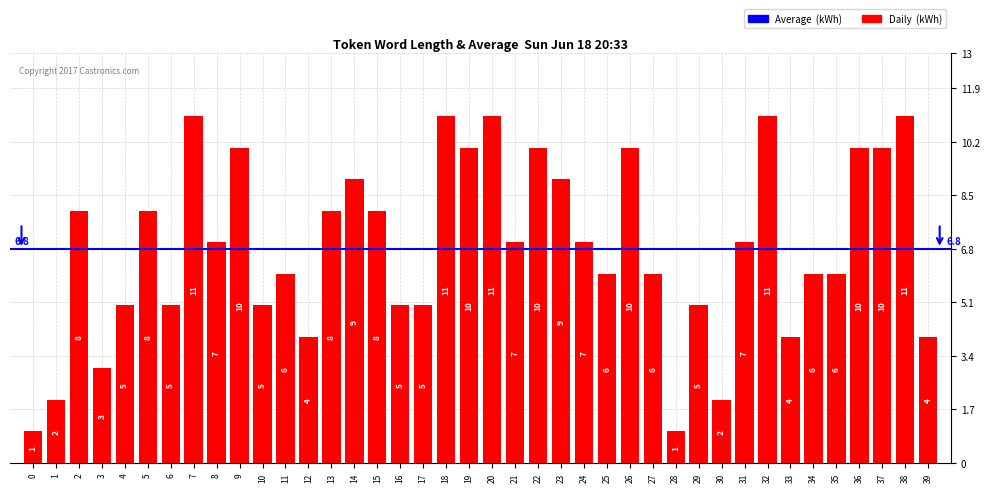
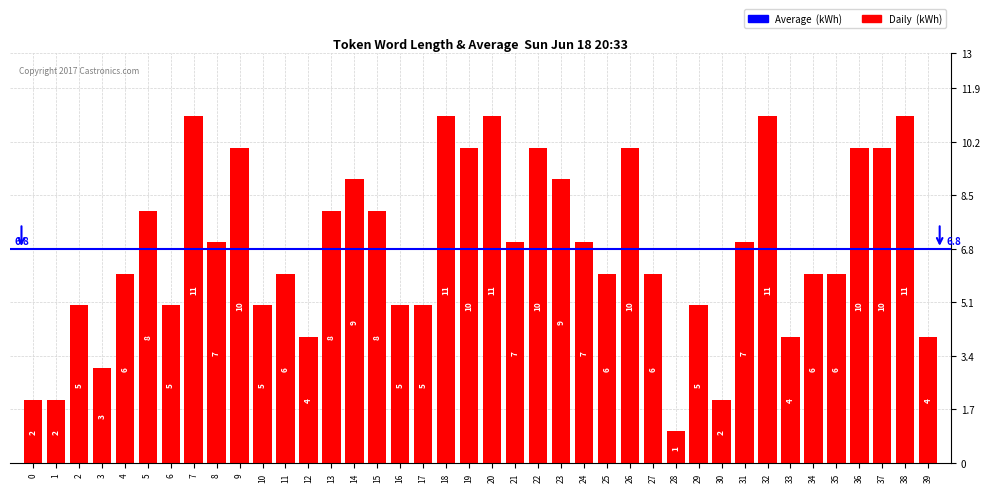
  {
-   "0": 1,
+   "0": 2,
    "1": 2,
-   "2": 8,
+   "2": 5,
    "3": 3,
-   "4": 5,
+   "4": 6,
    "5": 8,
    "6": 5,
    "7": 11,
    "8": 7,
    "9": 10,
    "10": 5,
    "11": 6,
    "12": 4,
    "13": 8,
    "14": 9,
    "15": 8,
    "16": 5,
    "17": 5,
    "18": 11,
    "19": 10,
    "20": 11,
    "21": 7,
    "22": 10,
    "23": 9,
    "24": 7,
    "25": 6,
    "26": 10,
    "27": 6,
    "28": 1,
    "29": 5,
    "30": 2,
    "31": 7,
    "32": 11,
    "33": 4,
    "34": 6,
    "35": 6,
    "36": 10,
    "37": 10,
    "38": 11,
    "39": 4
  }
